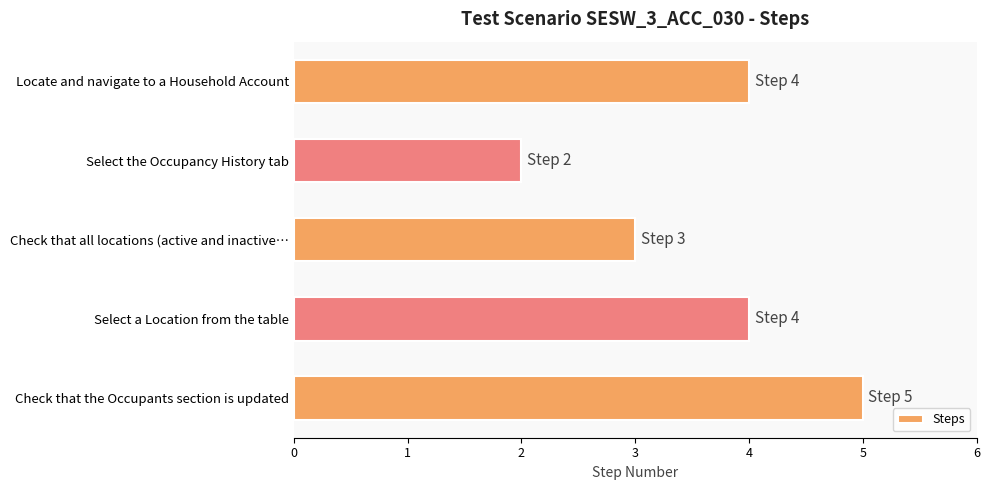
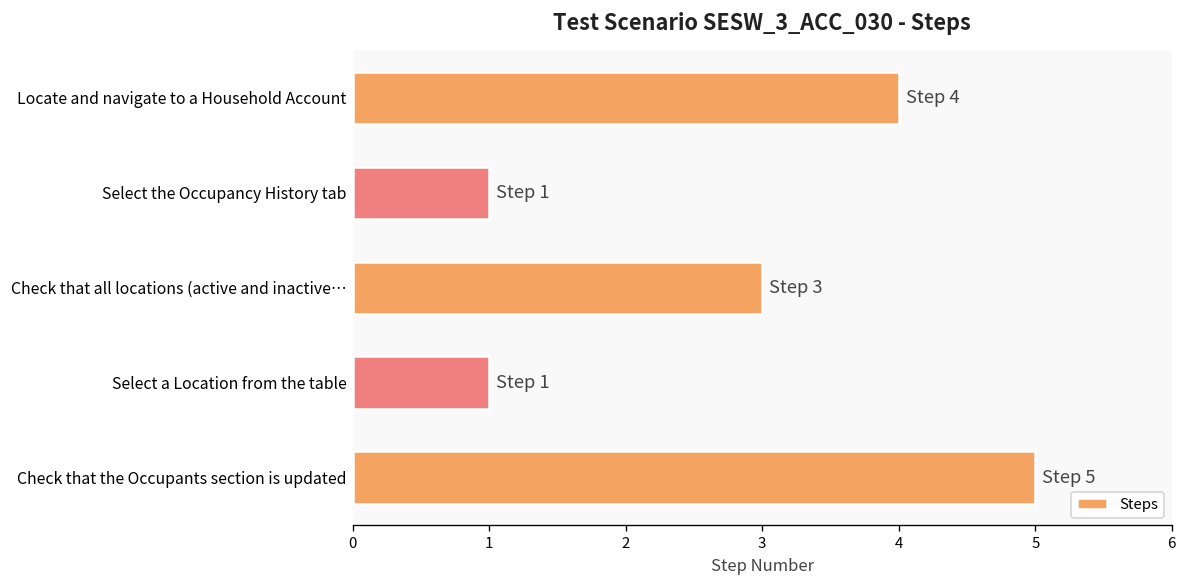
  {
    "Locate and navigate to a Household Account": 4,
-   "Select the Occupancy History tab": 2,
+   "Select the Occupancy History tab": 1,
    "Check that all locations (active and inactive…": 3,
-   "Select a Location from the table": 4,
+   "Select a Location from the table": 1,
    "Check that the Occupants section is updated": 5
  }
